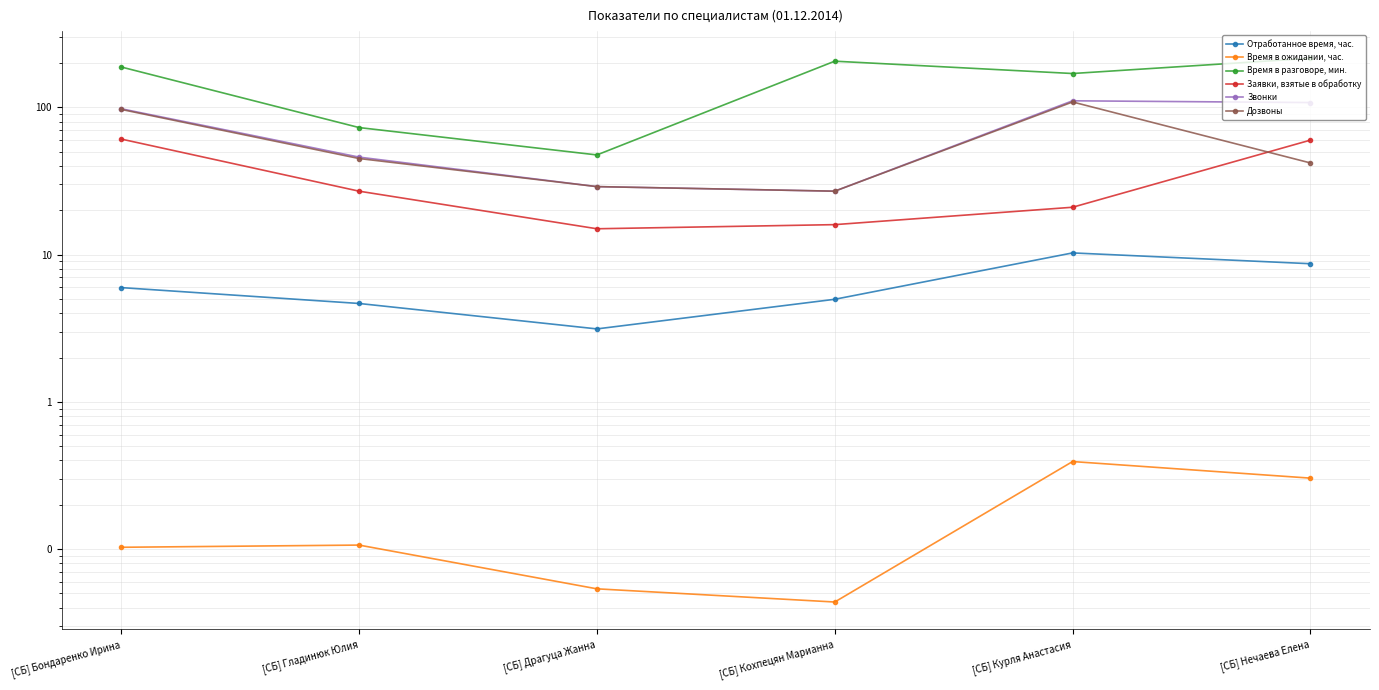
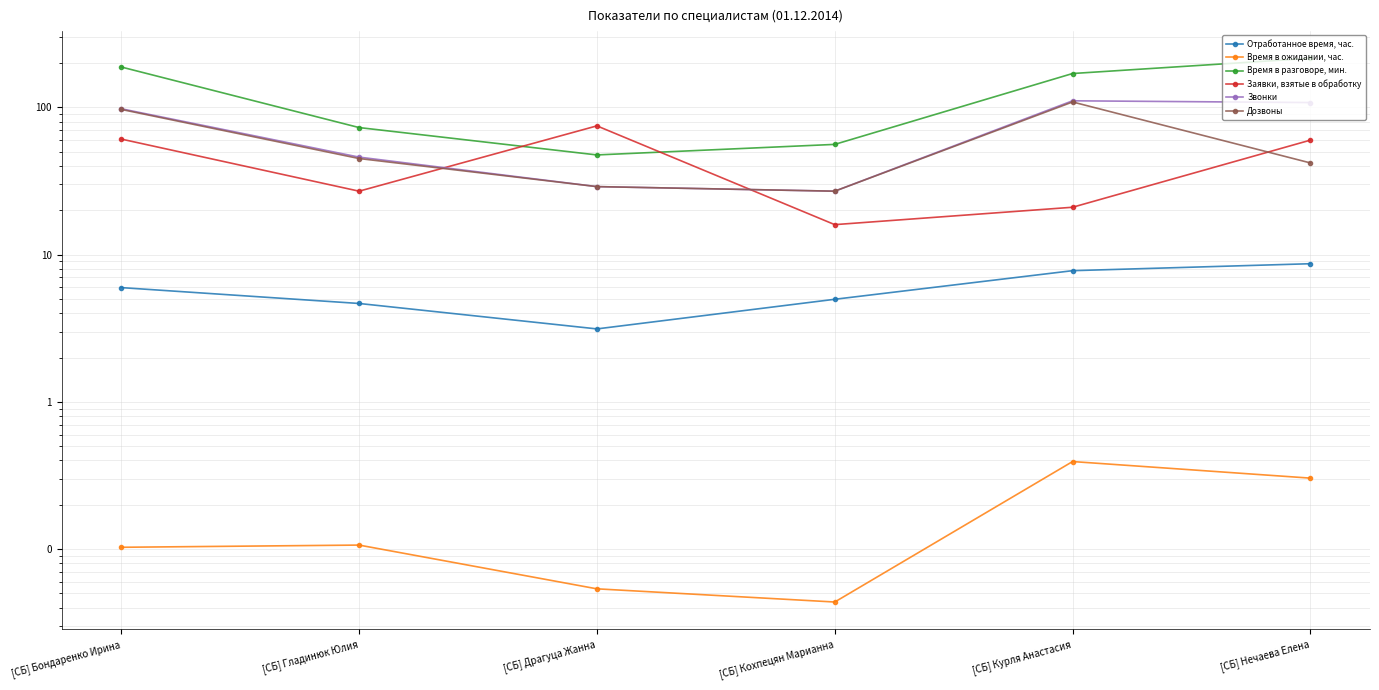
  {
    "Отработанное время, час.": {
      "[СБ] Бондаренко Ирина": 6,
      "[СБ] Гладинюк Юлия": 4.7,
      "[СБ] Драгуца Жанна": 3.1,
      "[СБ] Кохпецян Марианна": 5,
-     "[СБ] Курля Анастасия": 10,
+     "[СБ] Курля Анастасия": 8,
      "[СБ] Нечаева Елена": 9
    },
    "Время в ожидании, час.": {
      "[СБ] Бондаренко Ирина": 0.10,
      "[СБ] Гладинюк Юлия": 0.11,
      "[СБ] Драгуца Жанна": 0.054,
      "[СБ] Кохпецян Марианна": 0.044,
      "[СБ] Курля Анастасия": 0.39,
      "[СБ] Нечаева Елена": 0.30
    },
    "Время в разговоре, мин.": {
      "[СБ] Бондаренко Ирина": 190,
      "[СБ] Гладинюк Юлия": 70,
      "[СБ] Драгуца Жанна": 48,
-     "[СБ] Кохпецян Марианна": 210,
+     "[СБ] Кохпецян Марианна": 56,
      "[СБ] Курля Анастасия": 170
    },
    "Заявки, взятые в обработку": {
      "[СБ] Бондаренко Ирина": 61,
      "[СБ] Гладинюк Юлия": 27,
-     "[СБ] Драгуца Жанна": 15,
+     "[СБ] Драгуца Жанна": 80,
      "[СБ] Кохпецян Марианна": 16,
      "[СБ] Курля Анастасия": 21,
      "[СБ] Нечаева Елена": 60
    },
    "Дозвоны": {
      "[СБ] Нечаева Елена": 42
    }
  }
